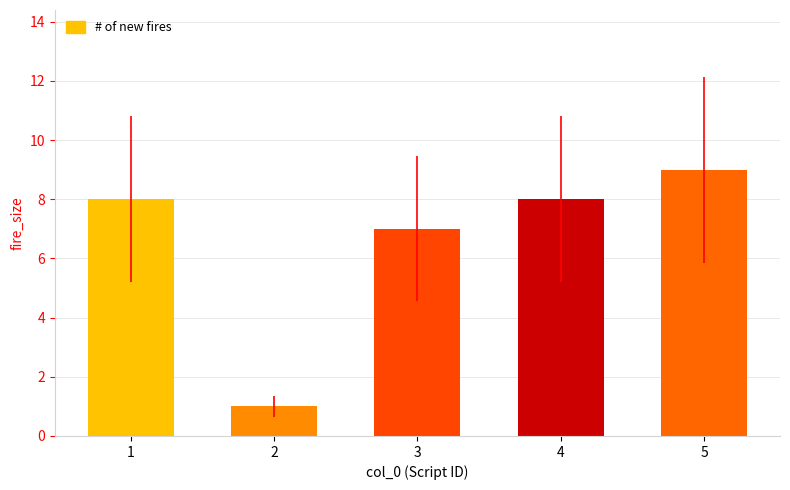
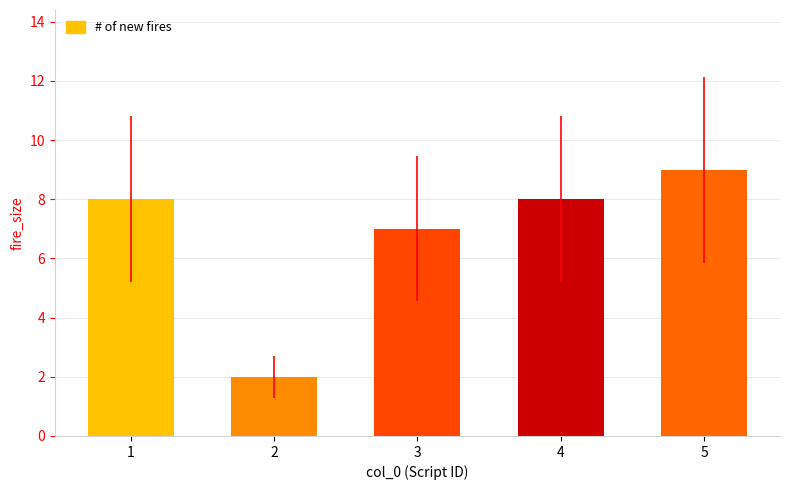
  {
    "1": 8,
-   "2": 1,
+   "2": 2,
    "3": 7,
    "4": 8,
    "5": 9
  }
